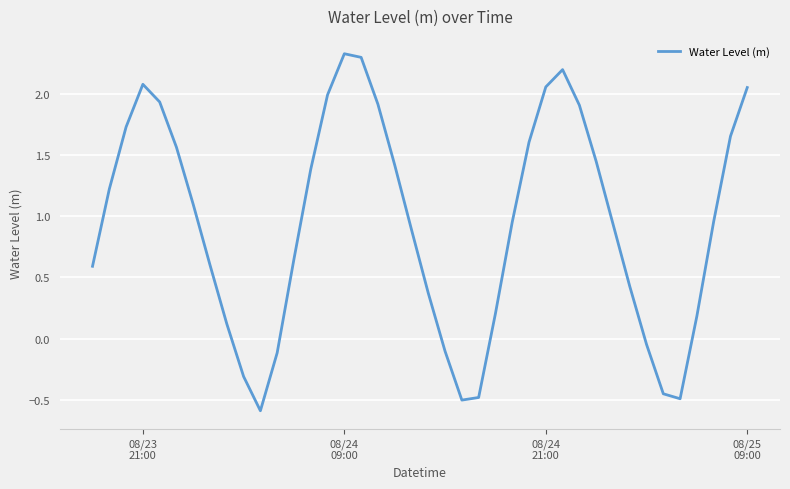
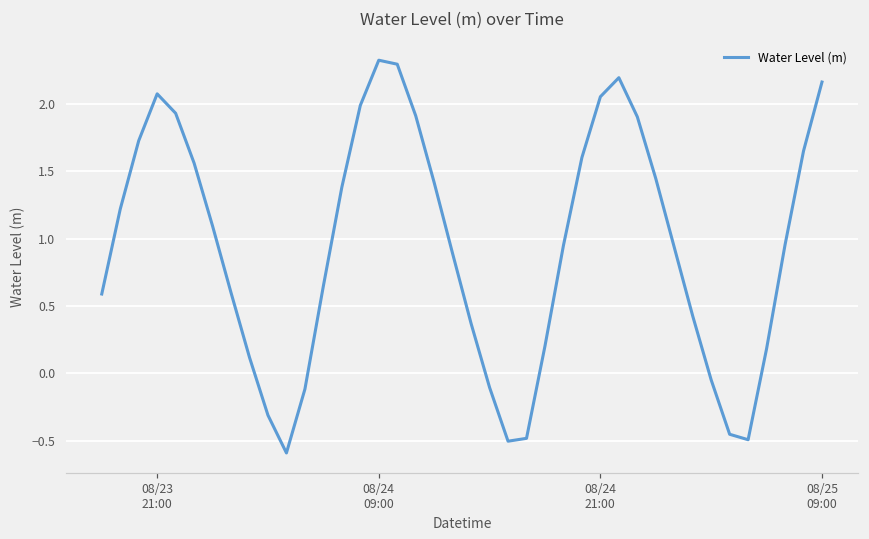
  {
    "08/23 21:00": 2.08,
    "08/24 09:00": 2.33,
    "08/24 21:00": 2.05,
-   "08/25 09:00": 2.05
+   "08/25 09:00": 2.16
  }
